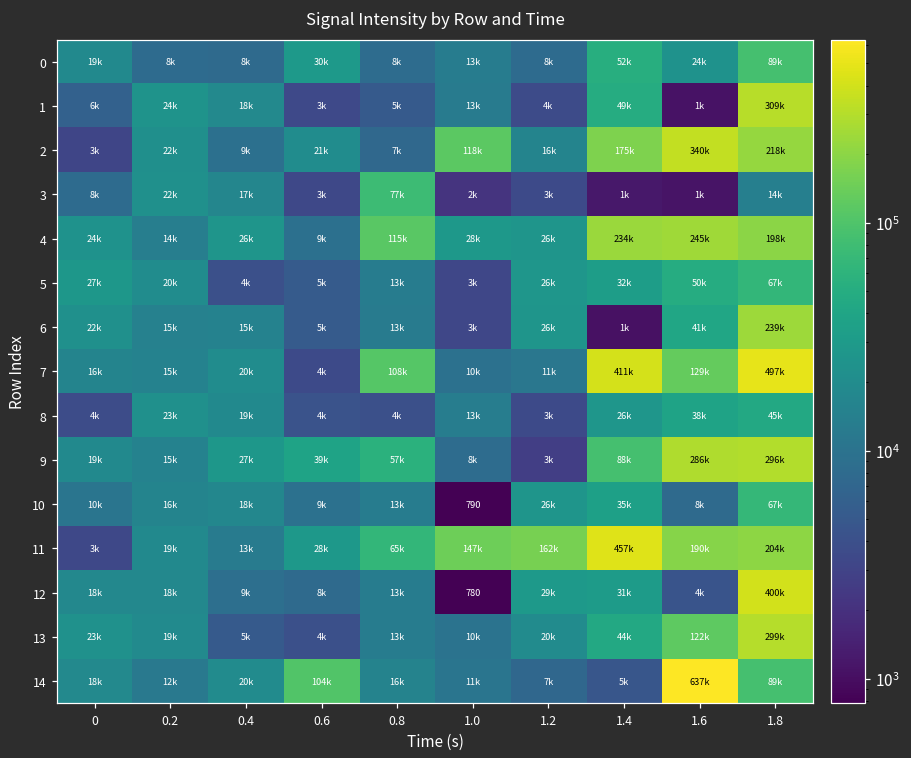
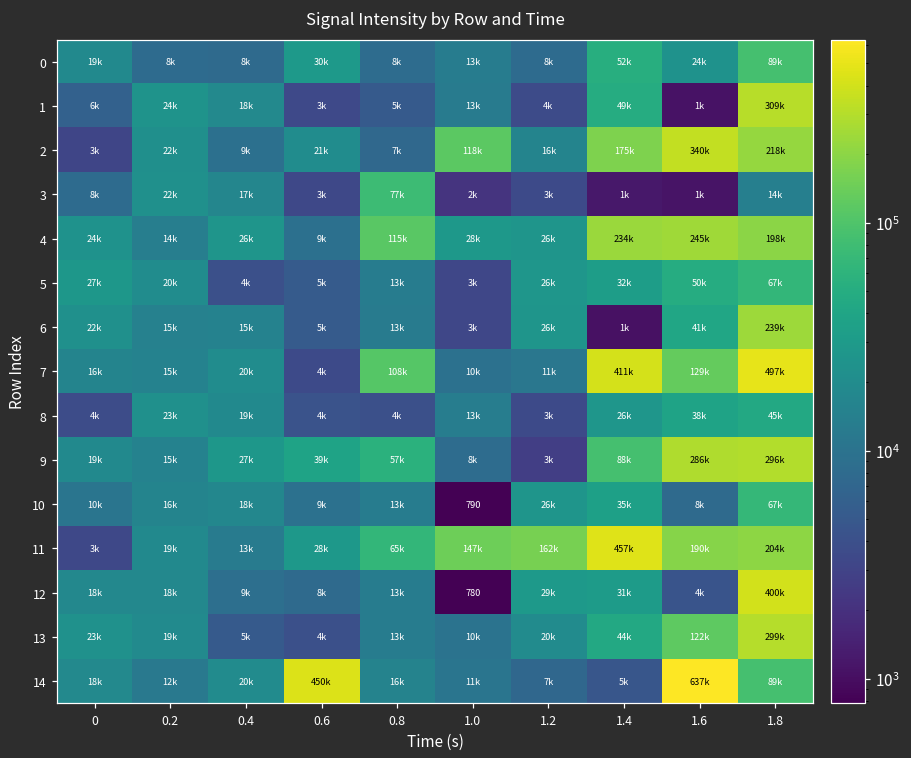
  {
    "0": {
      "0": "19k",
      "0.2": "8k",
      "0.4": "8k",
      "0.6": "30k",
      "0.8": "8k",
      "1.0": "13k",
      "1.2": "8k",
      "1.4": "52k",
      "1.6": "24k",
      "1.8": "89k"
    },
    "1": {
      "0": "6k",
      "0.2": "24k",
      "0.4": "18k",
      "0.6": "3k",
      "0.8": "5k",
      "1.0": "13k",
      "1.2": "4k",
      "1.4": "49k",
      "1.6": "1k",
      "1.8": "309k"
    },
    "2": {
      "0": "3k",
      "0.2": "22k",
      "0.4": "9k",
      "0.6": "21k",
      "0.8": "7k",
      "1.0": "118k",
      "1.2": "16k",
      "1.4": "175k",
      "1.6": "340k",
      "1.8": "218k"
    },
    "3": {
      "0": "8k",
      "0.2": "22k",
      "0.4": "17k",
      "0.6": "3k",
      "0.8": "77k",
      "1.0": "2k",
      "1.2": "3k",
      "1.4": "1k",
      "1.6": "1k",
      "1.8": "14k"
    },
    "4": {
      "0": "24k",
      "0.2": "14k",
      "0.4": "26k",
      "0.6": "9k",
      "0.8": "115k",
      "1.0": "28k",
      "1.2": "26k",
      "1.4": "234k",
      "1.6": "245k",
      "1.8": "198k"
    },
    "5": {
      "0": "27k",
      "0.2": "20k",
      "0.4": "4k",
      "0.6": "5k",
      "0.8": "13k",
      "1.0": "3k",
      "1.2": "26k",
      "1.4": "32k",
      "1.6": "50k",
      "1.8": "67k"
    },
    "6": {
      "0": "22k",
      "0.2": "15k",
      "0.4": "15k",
      "0.6": "5k",
      "0.8": "13k",
      "1.0": "3k",
      "1.2": "26k",
      "1.4": "1k",
      "1.6": "41k",
      "1.8": "239k"
    },
    "7": {
      "0": "16k",
      "0.2": "15k",
      "0.4": "20k",
      "0.6": "4k",
      "0.8": "108k",
      "1.0": "10k",
      "1.2": "11k",
      "1.4": "411k",
      "1.6": "129k",
      "1.8": "497k"
    },
    "8": {
      "0": "4k",
      "0.2": "23k",
      "0.4": "19k",
      "0.6": "4k",
      "0.8": "4k",
      "1.0": "13k",
      "1.2": "3k",
      "1.4": "26k",
      "1.6": "38k",
      "1.8": "45k"
    },
    "9": {
      "0": "19k",
      "0.2": "15k",
      "0.4": "27k",
      "0.6": "39k",
      "0.8": "57k",
      "1.0": "8k",
      "1.2": "3k",
      "1.4": "88k",
      "1.6": "286k",
      "1.8": "296k"
    },
    "10": {
      "0": "10k",
      "0.2": "16k",
      "0.4": "18k",
      "0.6": "9k",
      "0.8": "13k",
      "1.0": "790",
      "1.2": "26k",
      "1.4": "35k",
      "1.6": "8k",
      "1.8": "67k"
    },
    "11": {
      "0": "3k",
      "0.2": "19k",
      "0.4": "13k",
      "0.6": "28k",
      "0.8": "65k",
      "1.0": "147k",
      "1.2": "162k",
      "1.4": "457k",
      "1.6": "190k",
      "1.8": "204k"
    },
    "12": {
      "0": "18k",
      "0.2": "18k",
      "0.4": "9k",
      "0.6": "8k",
      "0.8": "13k",
      "1.0": "780",
      "1.2": "29k",
      "1.4": "31k",
      "1.6": "4k",
      "1.8": "400k"
    },
    "13": {
      "0": "23k",
      "0.2": "19k",
      "0.4": "5k",
      "0.6": "4k",
      "0.8": "13k",
      "1.0": "10k",
      "1.2": "20k",
      "1.4": "44k",
      "1.6": "122k",
      "1.8": "299k"
    },
    "14": {
      "0": "18k",
      "0.2": "12k",
      "0.4": "20k",
-     "0.6": "104k",
+     "0.6": "450k",
      "0.8": "16k",
      "1.0": "11k",
      "1.2": "7k",
      "1.4": "5k",
      "1.6": "637k",
      "1.8": "89k"
    }
  }
